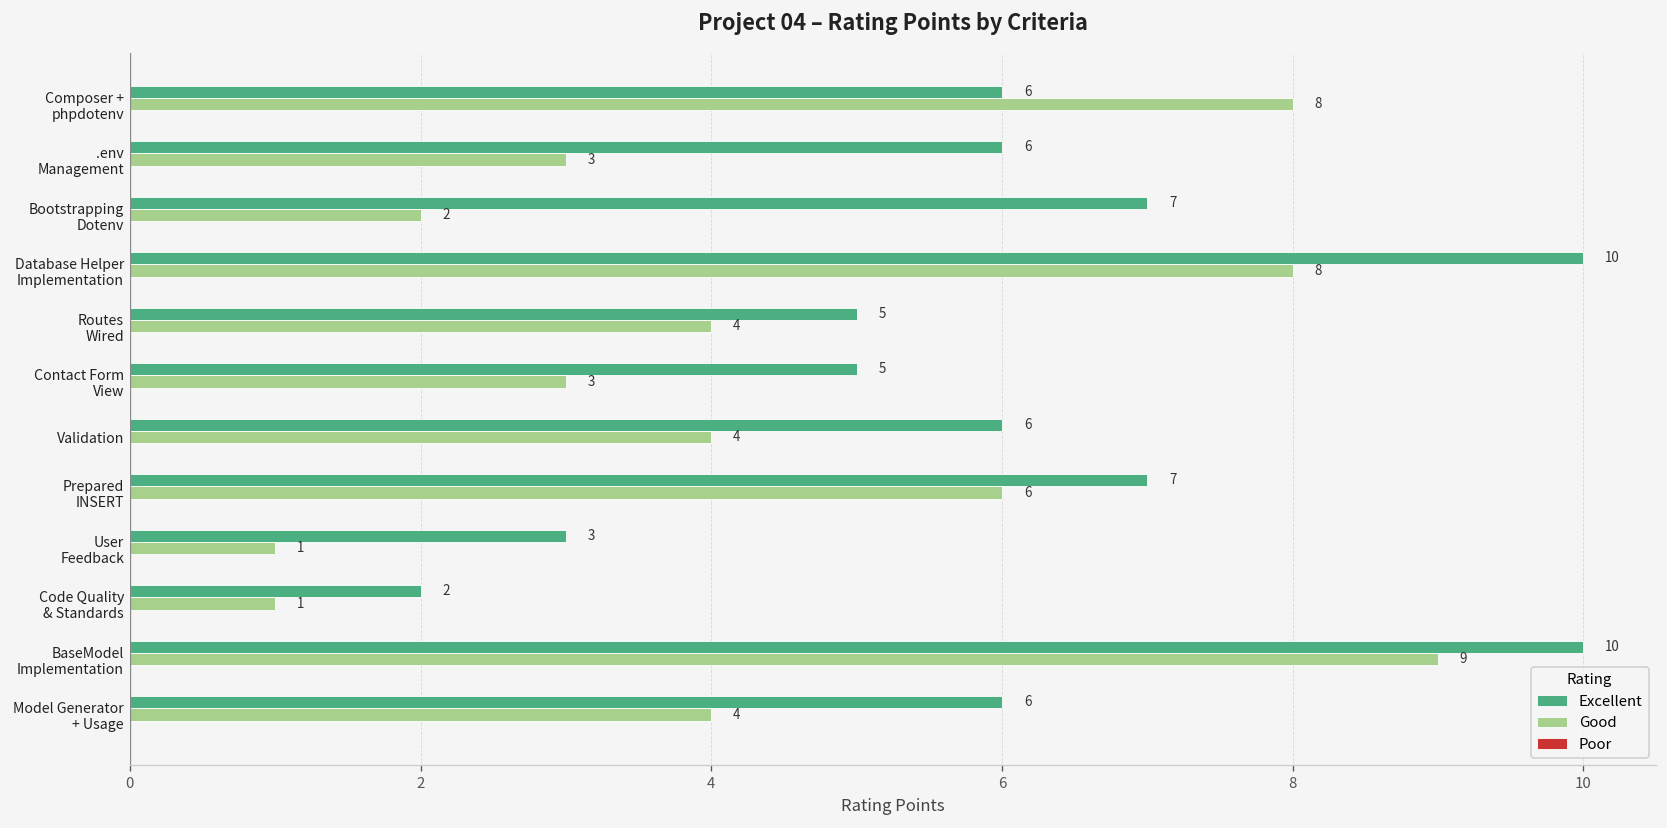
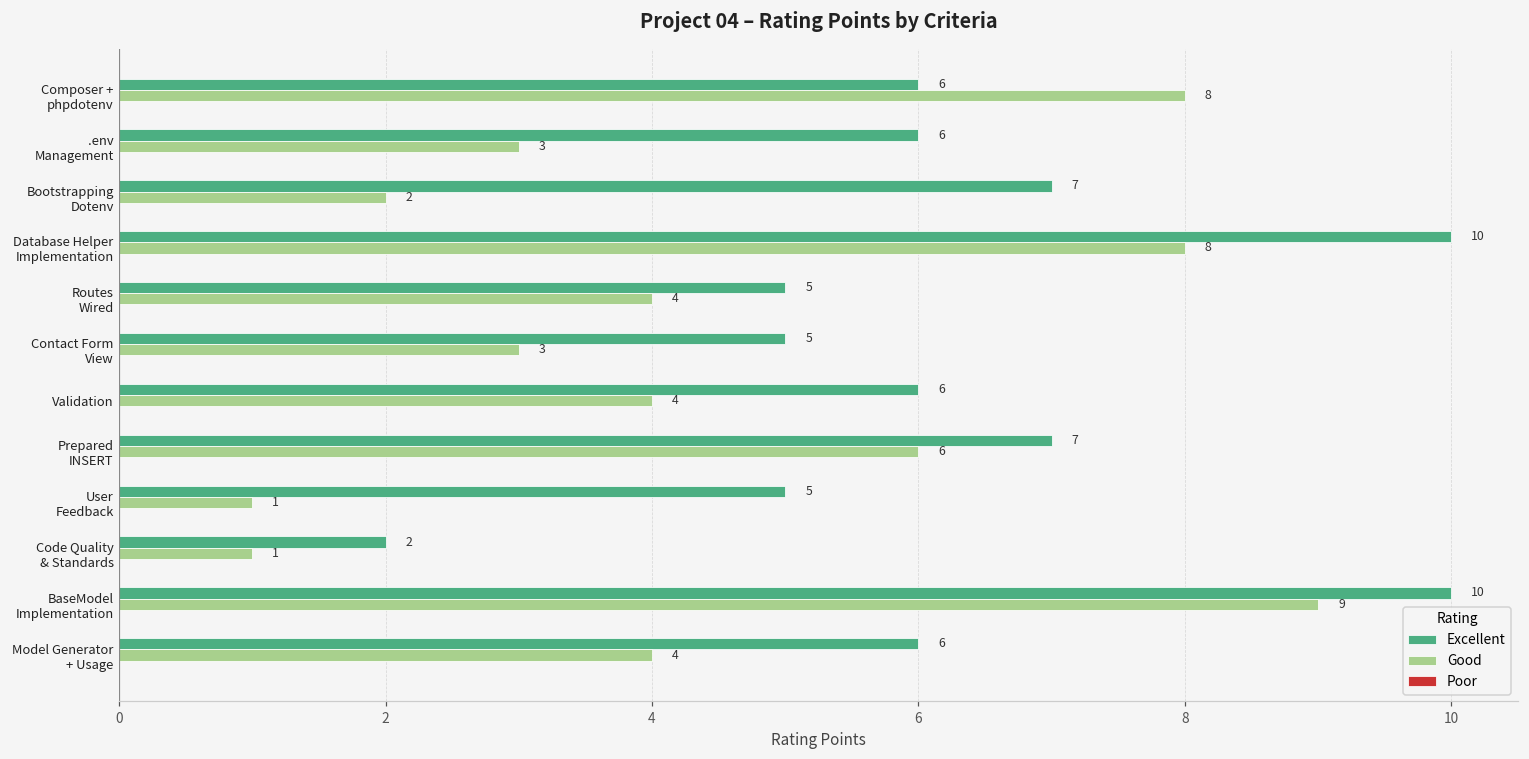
  {
    "Excellent": {
      "Composer + phpdotenv": 6,
      ".env Management": 6,
      "Bootstrapping Dotenv": 7,
      "Database Helper Implementation": 10,
      "Routes Wired": 5,
      "Contact Form View": 5,
      "Validation": 6,
      "Prepared INSERT": 7,
-     "User Feedback": 3,
+     "User Feedback": 5,
      "Code Quality & Standards": 2,
      "BaseModel Implementation": 10,
      "Model Generator + Usage": 6
    },
    "Good": {
      "Composer + phpdotenv": 8,
      ".env Management": 3,
      "Bootstrapping Dotenv": 2,
      "Database Helper Implementation": 8,
      "Routes Wired": 4,
      "Contact Form View": 3,
      "Validation": 4,
      "Prepared INSERT": 6,
      "User Feedback": 1,
      "Code Quality & Standards": 1,
      "BaseModel Implementation": 9,
      "Model Generator + Usage": 4
    },
    "Poor": {
      "Composer + phpdotenv": 0.00,
      ".env Management": 0.00,
      "Bootstrapping Dotenv": 0.00,
      "Database Helper Implementation": 0.00,
      "Routes Wired": 0.00,
      "Contact Form View": 0.00,
      "Validation": 0.00,
      "Prepared INSERT": 0.00,
      "User Feedback": 0.00,
      "Code Quality & Standards": 0.00,
      "BaseModel Implementation": 0.00,
      "Model Generator + Usage": 0.00
    }
  }
